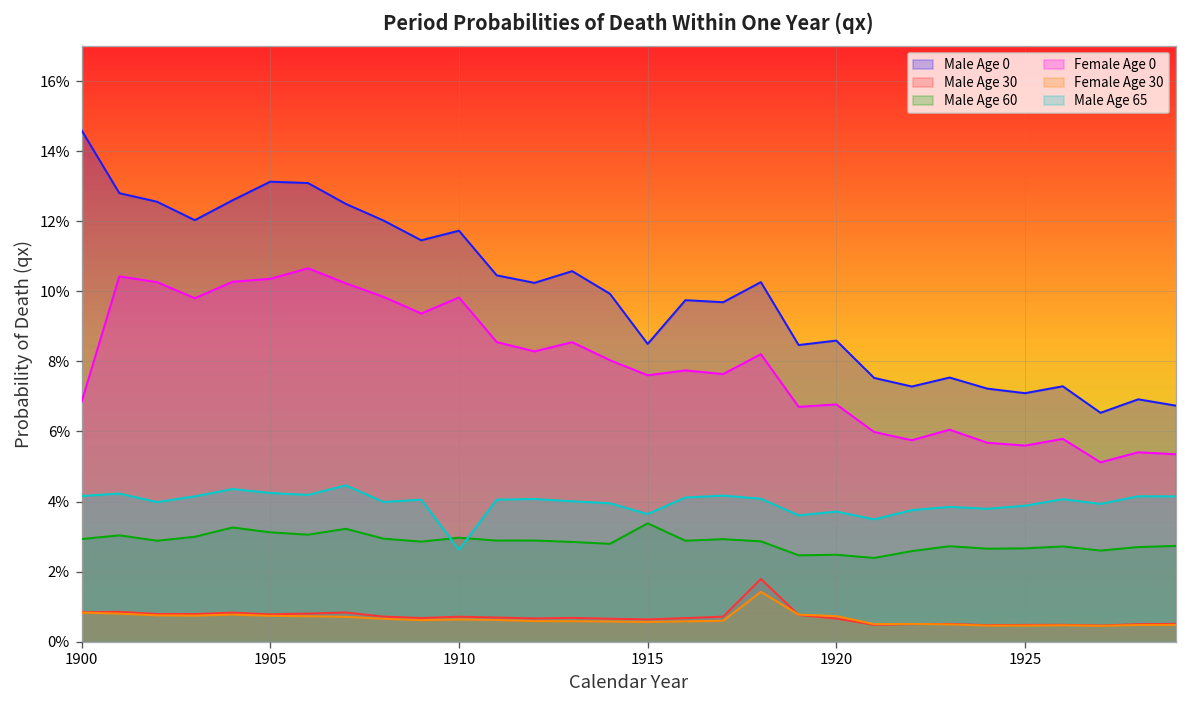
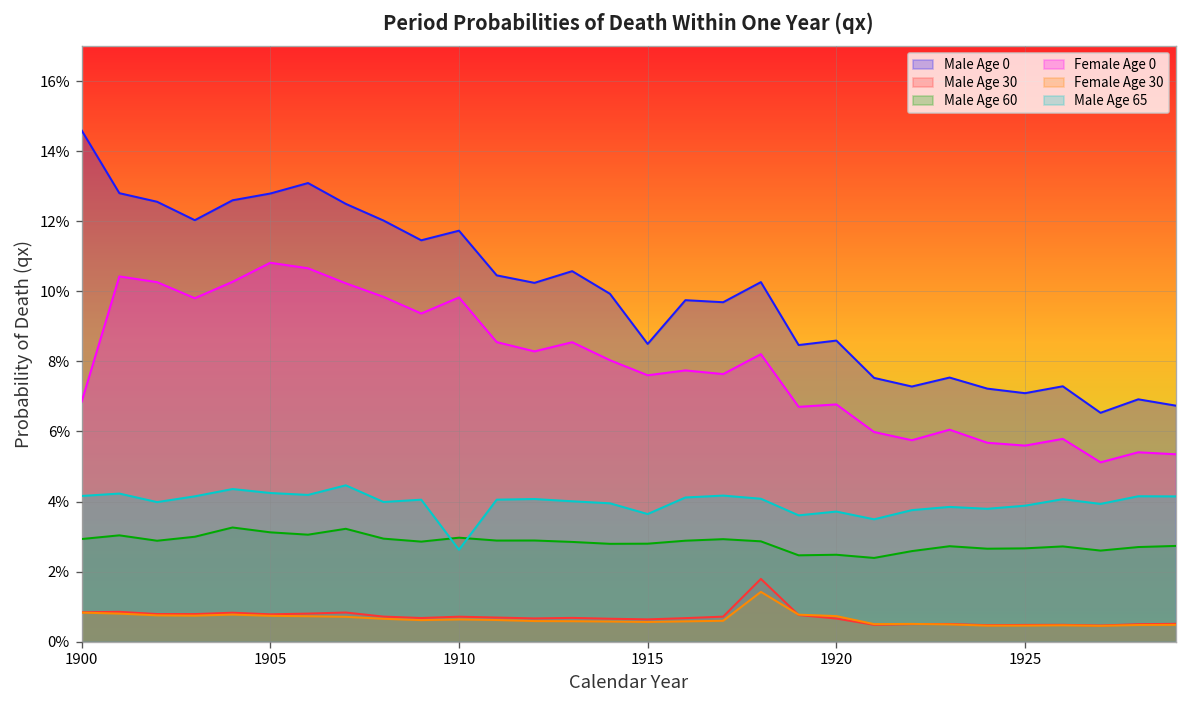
  {
    "Male Age 0": {
      "1900": "14.6%",
-     "1905": "13.1%",
+     "1905": "12.8%",
      "1910": "11.7%",
      "1915": "8.5%",
      "1920": "8.6%",
      "1925": "7.1%"
    },
    "Male Age 60": {
      "1900": "2.9%",
      "1905": "3.1%",
      "1910": "3.0%",
-     "1915": "3.4%",
+     "1915": "2.8%",
      "1920": "2.5%",
      "1925": "2.7%"
    },
    "Female Age 0": {
      "1900": "6.8%",
-     "1905": "10.4%",
+     "1905": "10.8%",
      "1910": "9.8%",
      "1915": "7.6%",
      "1920": "6.8%",
      "1925": "5.6%"
    },
    "Male Age 65": {
      "1900": "4.2%",
      "1905": "4.2%",
      "1910": "2.6%",
      "1915": "3.6%",
      "1920": "3.7%",
      "1925": "3.9%"
    }
  }
